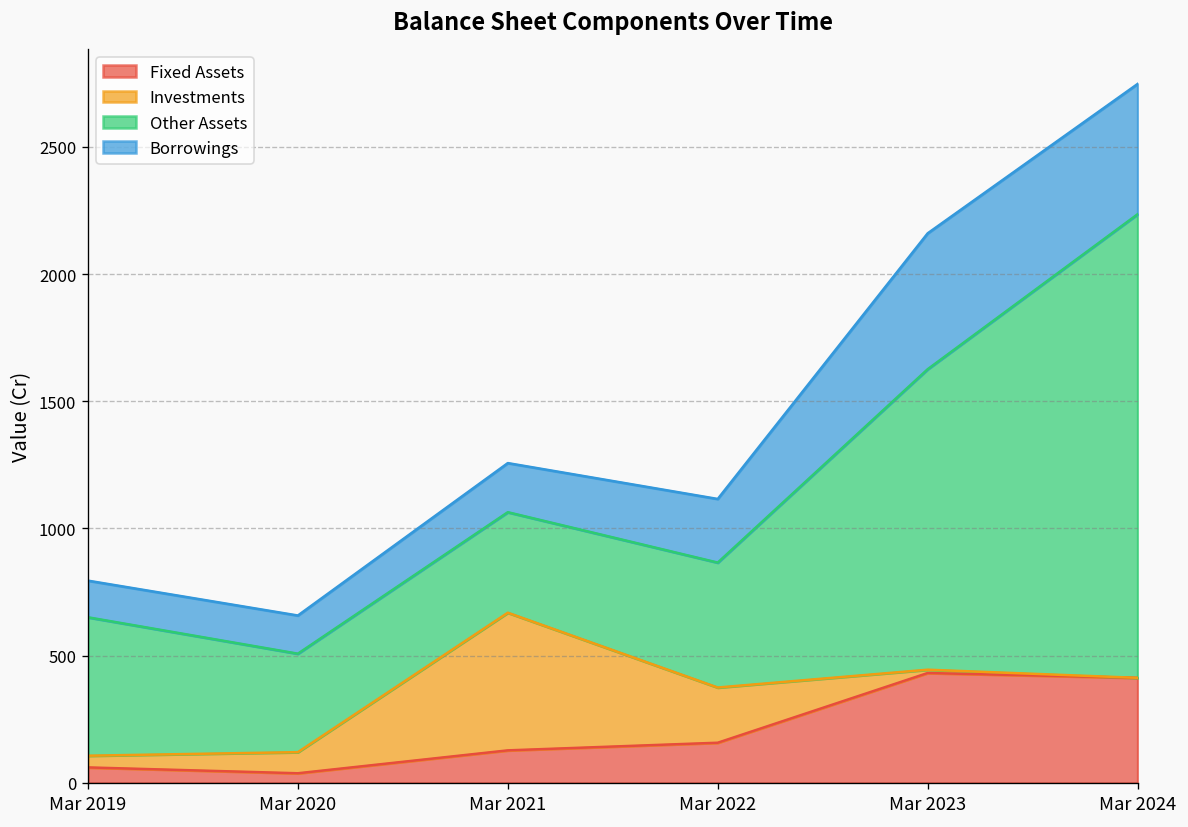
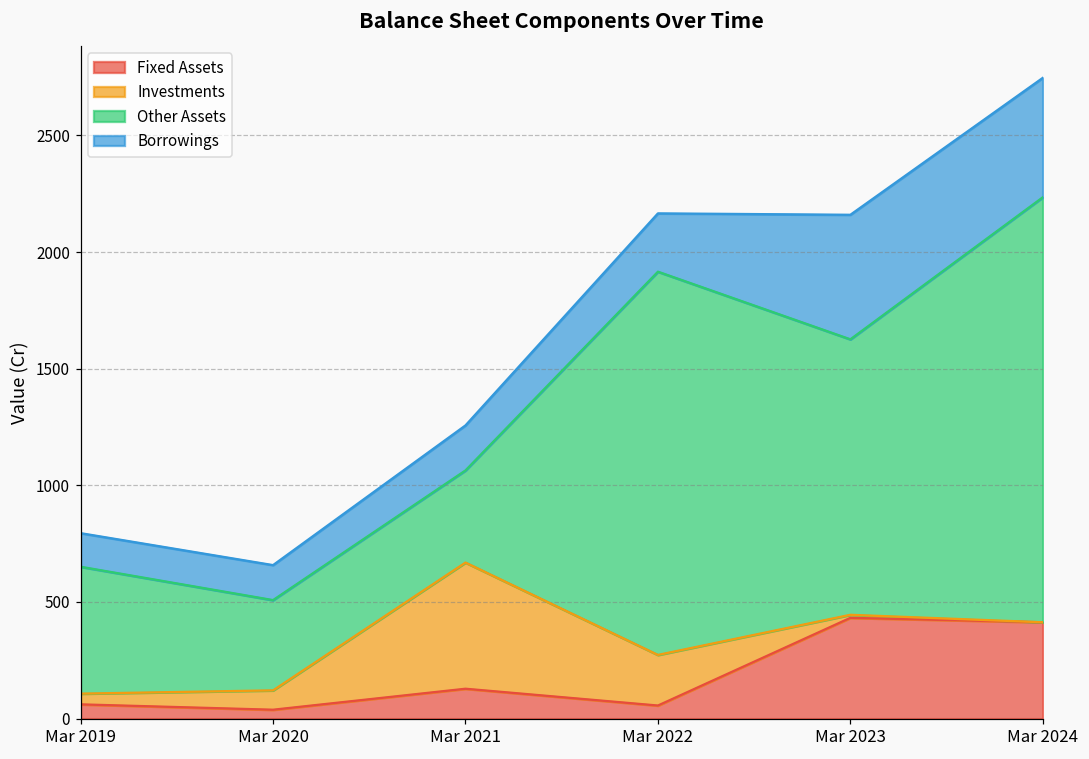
  {
    "Fixed Assets": {
      "Mar 2019": 60,
      "Mar 2020": 40,
      "Mar 2021": 130,
-     "Mar 2022": 160,
+     "Mar 2022": 60,
      "Mar 2023": 430
    },
    "Investments": {
      "Mar 2019": 50,
      "Mar 2020": 80,
      "Mar 2021": 540,
      "Mar 2022": 220,
      "Mar 2023": 10
    },
    "Other Assets": {
      "Mar 2019": 540,
      "Mar 2020": 390,
      "Mar 2021": 400,
-     "Mar 2022": 490,
+     "Mar 2022": 1640,
      "Mar 2023": 1180,
      "Mar 2024": 1820
    },
    "Borrowings": {
      "Mar 2019": 140,
      "Mar 2020": 150,
      "Mar 2021": 190,
      "Mar 2022": 250,
      "Mar 2023": 530,
      "Mar 2024": 510
    }
  }
